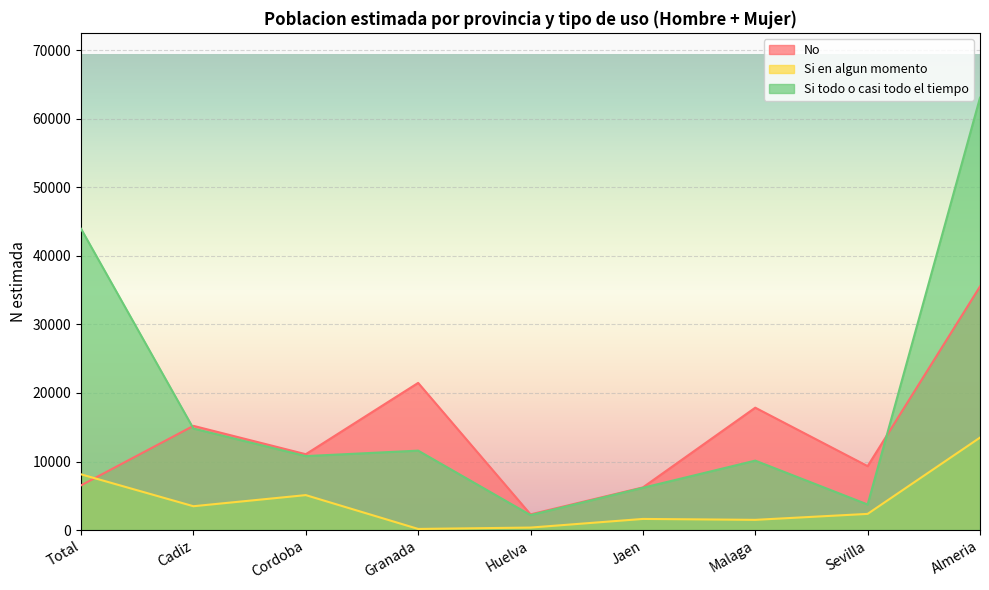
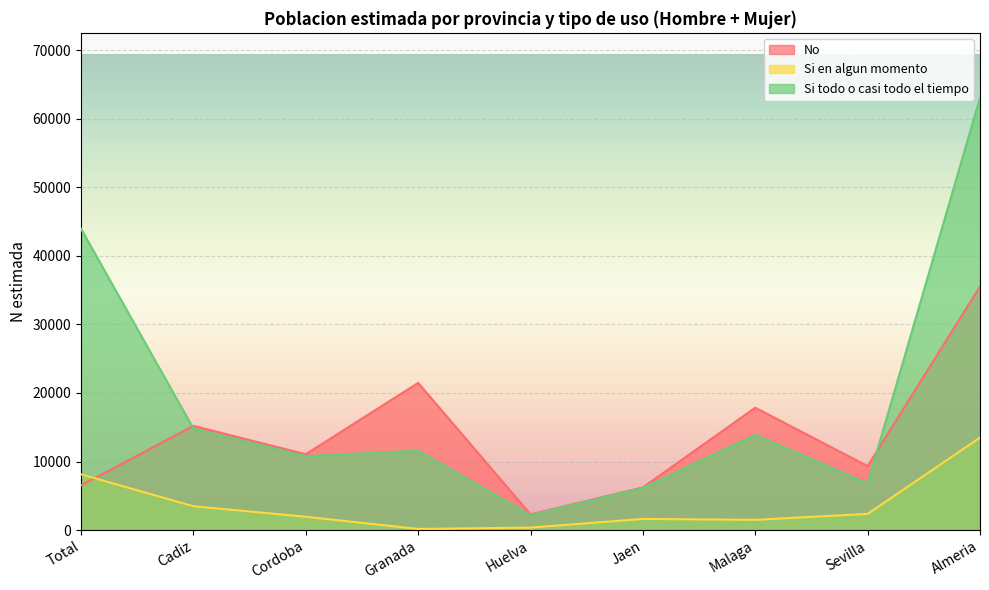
  {
    "No": {
      "Total": 7000,
      "Cadiz": 15000,
      "Granada": 21000,
      "Malaga": 18000,
      "Sevilla": 9000,
      "Almeria": 36000
    },
    "Si en algun momento": {
      "Total": 8000,
      "Cadiz": 3000,
-     "Cordoba": 5000,
+     "Cordoba": 2000,
      "Granada": 0,
      "Huelva": 0,
      "Jaen": 2000,
      "Malaga": 1000,
      "Sevilla": 2000,
      "Almeria": 13000
    },
    "Si todo o casi todo el tiempo": {
      "Total": 44000,
      "Cadiz": 15000,
      "Granada": 12000,
-     "Malaga": 10000,
-     "Sevilla": 4000,
+     "Malaga": 14000,
+     "Sevilla": 7000,
      "Almeria": 63000
    }
  }
